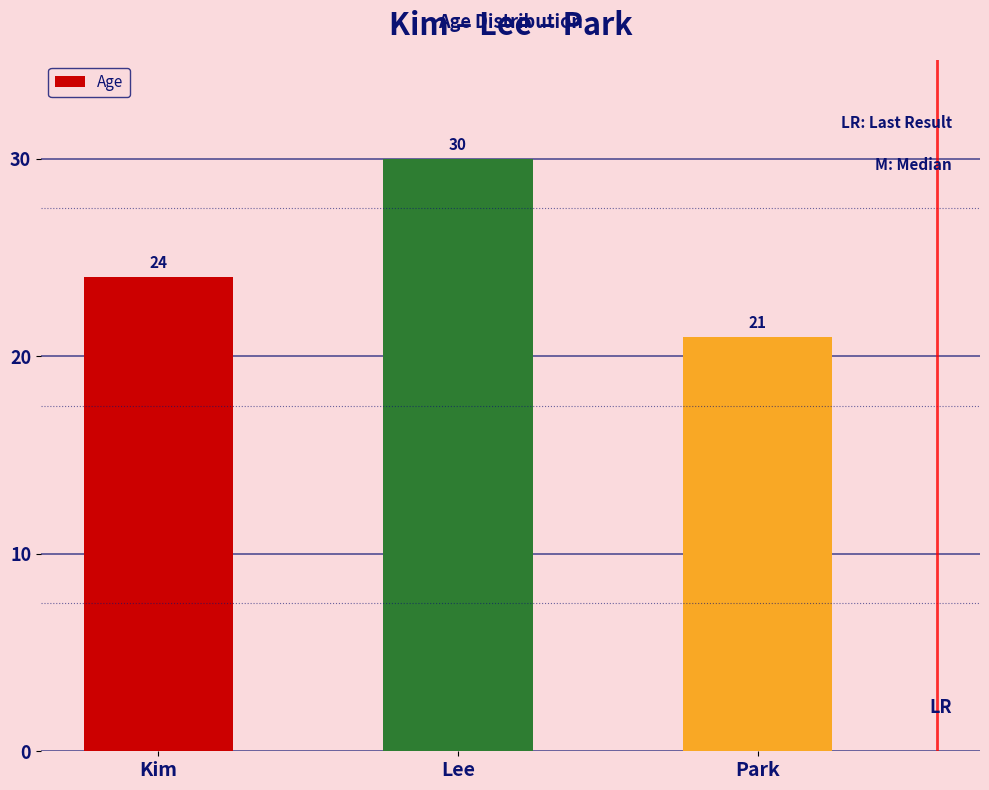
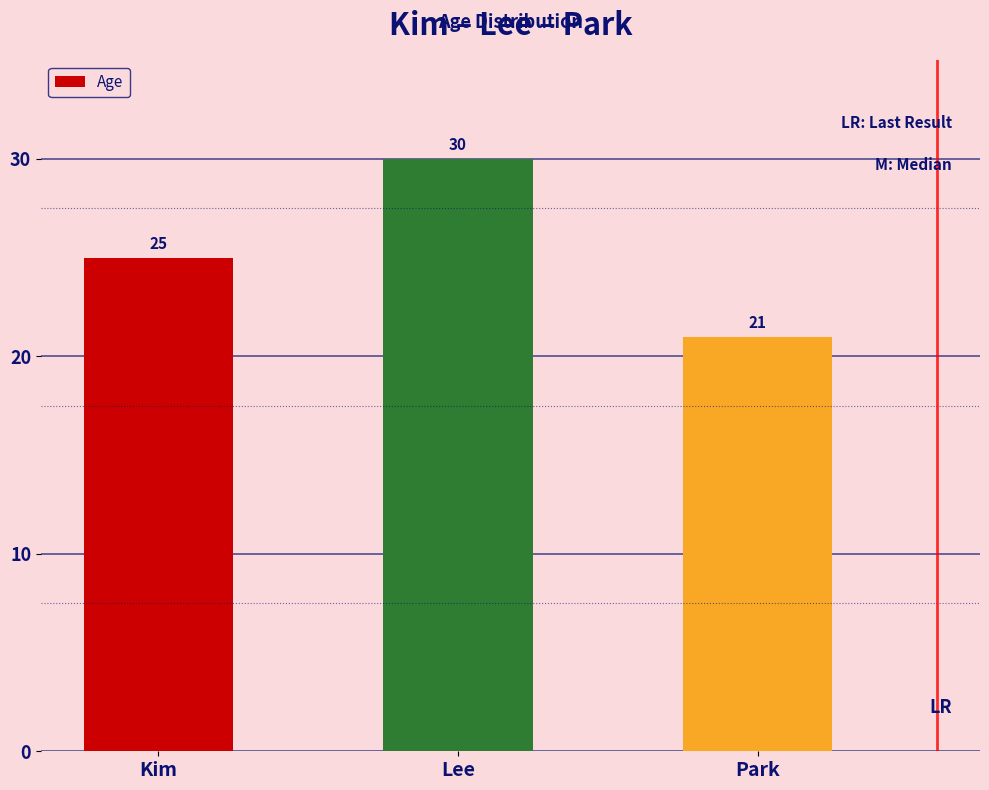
  {
-   "Kim": 24,
+   "Kim": 25,
    "Lee": 30,
    "Park": 21
  }
